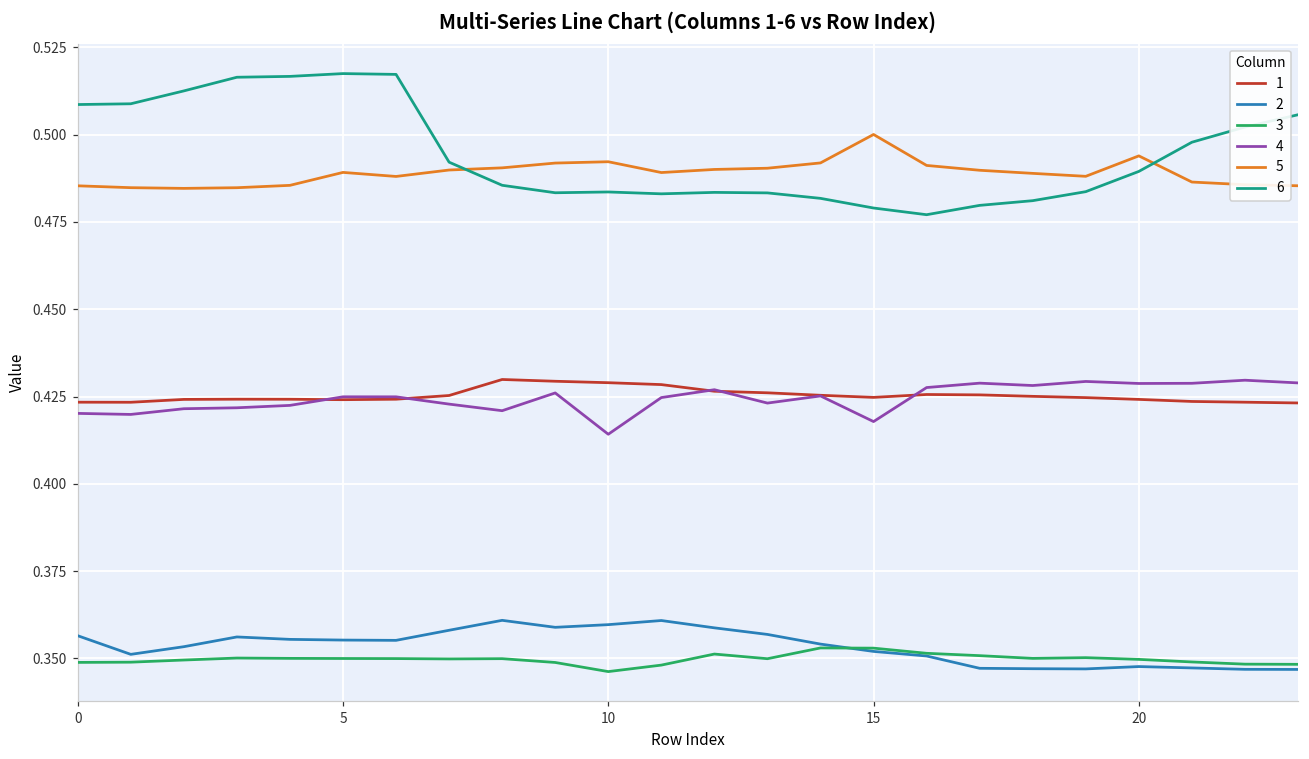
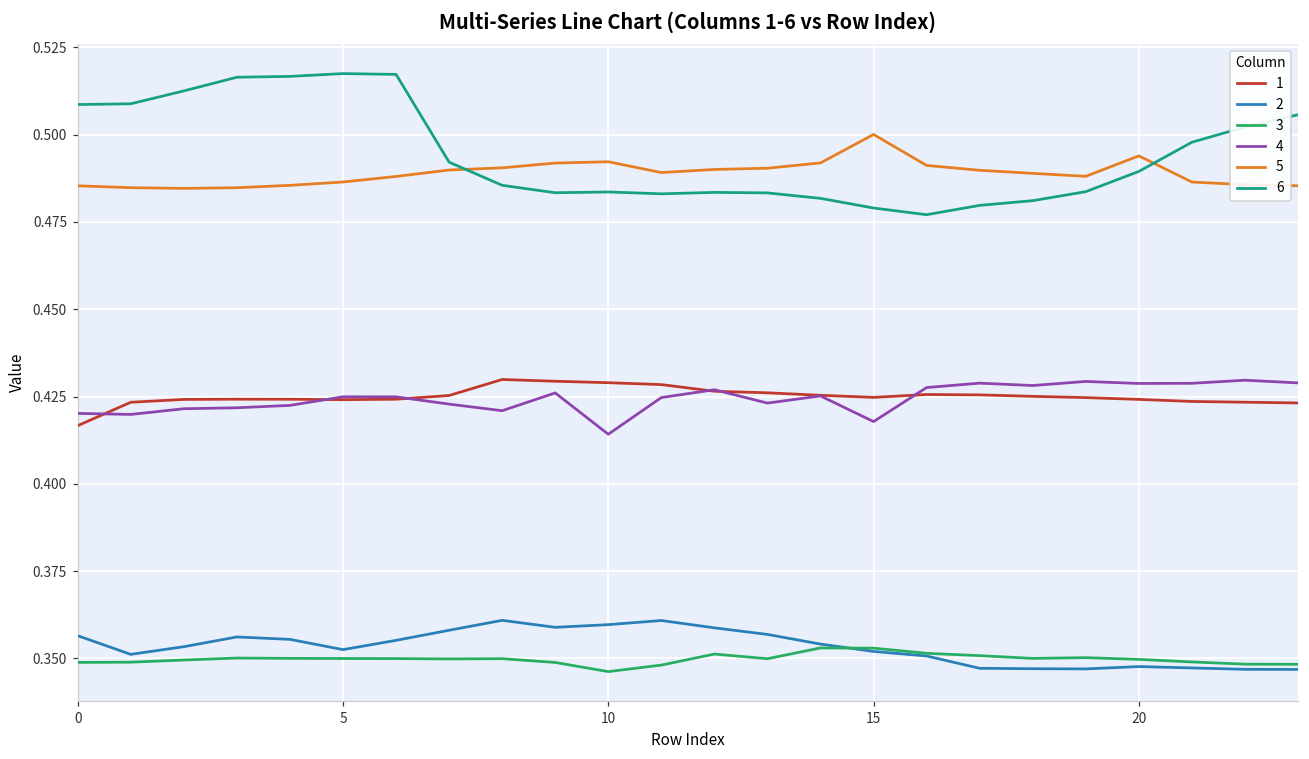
  {
    "1": {
-     "0": 0.423,
+     "0": 0.417,
      "5": 0.424,
      "10": 0.429,
      "15": 0.425,
      "20": 0.424
    },
    "2": {
      "0": 0.356,
-     "5": 0.355,
+     "5": 0.352,
      "10": 0.360,
      "15": 0.352,
      "20": 0.348
    },
    "4": {
      "0": 0.420,
      "5": 0.425,
      "10": 0.414,
      "15": 0.418,
      "20": 0.429
    },
    "5": {
      "0": 0.485,
-     "5": 0.489,
+     "5": 0.486,
      "10": 0.492,
      "15": 0.500,
      "20": 0.494
    }
  }
